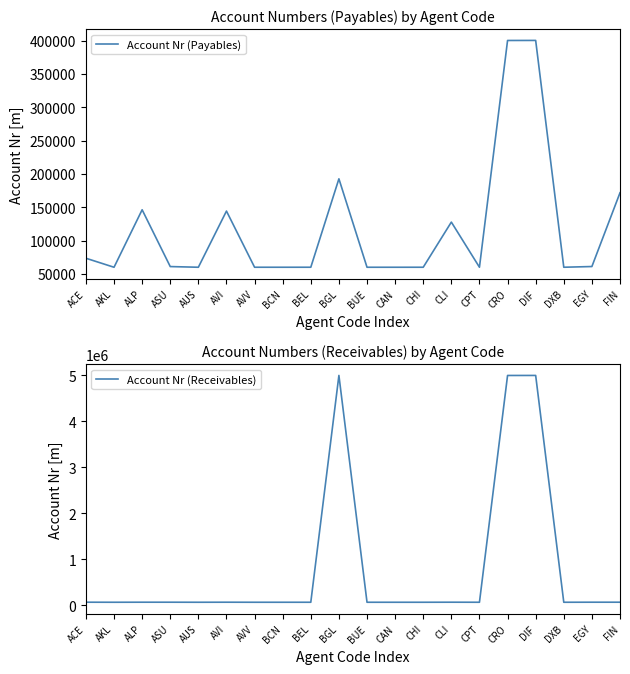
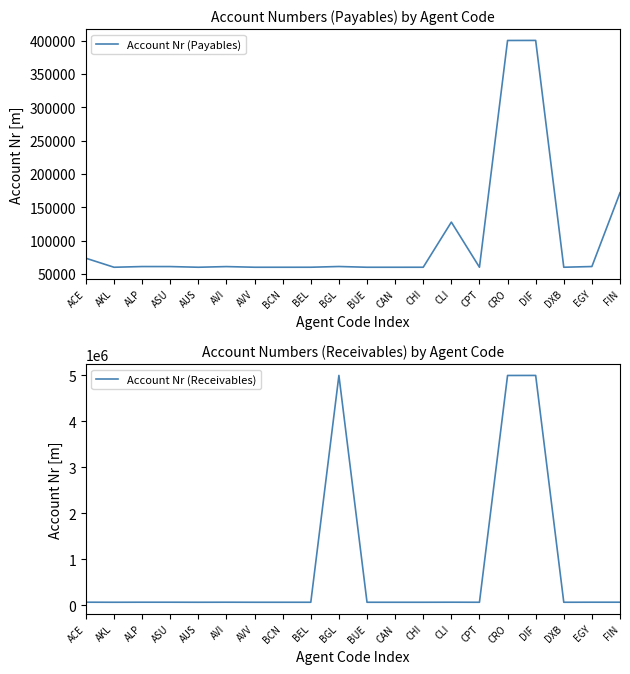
  {
    "Account Numbers (Payables) by Agent Code": {
      "ACE": 70000,
      "AKL": 60000,
-     "ALP": 150000,
+     "ALP": 60000,
      "ASU": 60000,
      "AUS": 60000,
-     "AVI": 140000,
+     "AVI": 60000,
      "AVV": 60000,
      "BCN": 60000,
      "BEL": 60000,
-     "BGL": 190000,
+     "BGL": 60000,
      "BUE": 60000,
      "CAN": 60000,
      "CHI": 60000,
      "CLI": 130000,
      "CPT": 60000,
      "CRO": 400000,
      "DIF": 400000,
      "DXB": 60000,
      "EGY": 60000,
      "FIN": 170000
    },
    "Account Numbers (Receivables) by Agent Code": {
      "ACE": 100000,
      "AKL": 100000,
      "ALP": 100000,
      "ASU": 100000,
      "AUS": 100000,
      "AVI": 100000,
      "AVV": 100000,
      "BCN": 100000,
      "BEL": 100000,
      "BGL": 5000000,
      "BUE": 100000,
      "CAN": 100000,
      "CHI": 100000,
      "CLI": 100000,
      "CPT": 100000,
      "CRO": 5000000,
      "DIF": 5000000,
      "DXB": 100000,
      "EGY": 100000,
      "FIN": 100000
    }
  }
